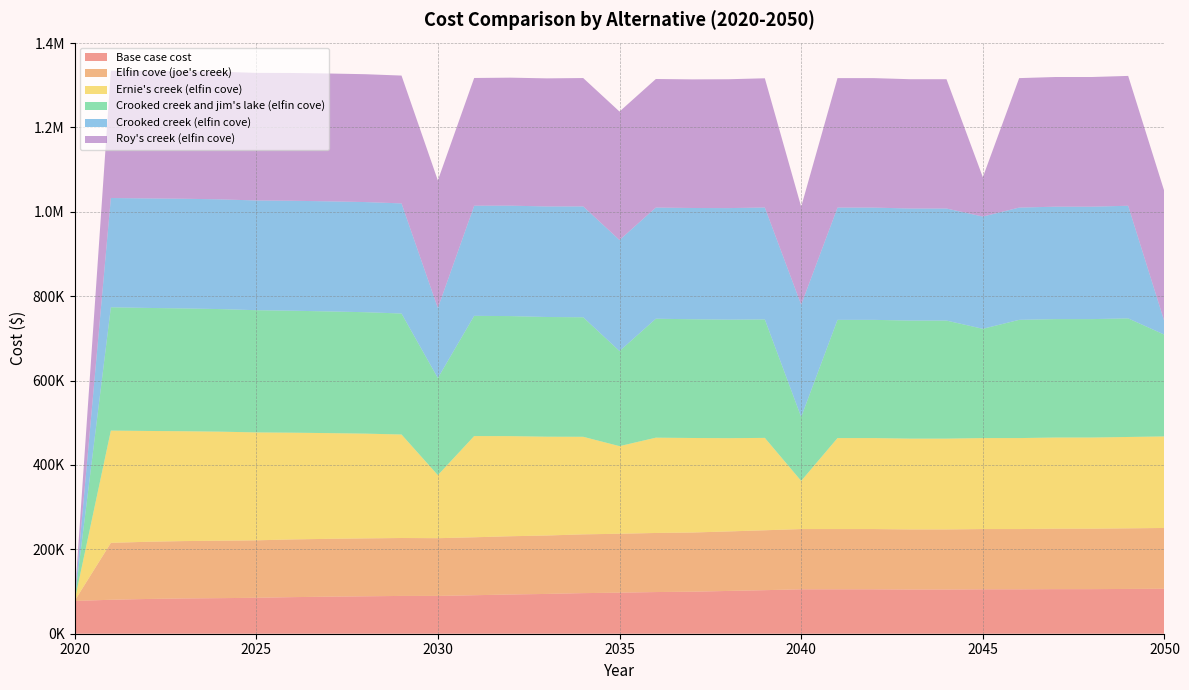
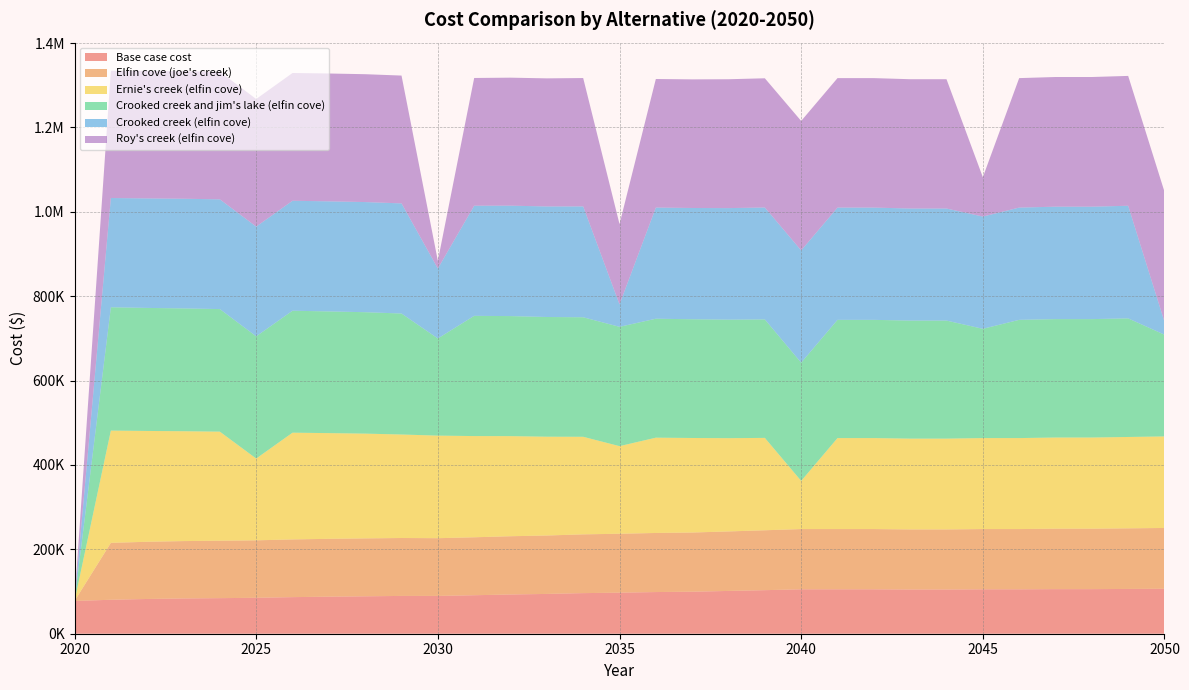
  {
    "Ernie's creek (elfin cove)": {
-     "2025": 260000,
-     "2030": 150000,
+     "2025": 190000,
+     "2030": 240000,
      "2035": 210000,
      "2040": 110000,
      "2045": 220000,
      "2050": 220000
    },
    "Crooked creek and jim's lake (elfin cove)": {
      "2025": 290000,
      "2030": 230000,
-     "2035": 230000,
-     "2040": 150000,
+     "2035": 280000,
+     "2040": 280000,
      "2045": 260000,
      "2050": 240000
    },
    "Crooked creek (elfin cove)": {
      "2025": 260000,
      "2030": 170000,
-     "2035": 260000,
+     "2035": 50000,
      "2040": 270000,
      "2045": 270000,
      "2050": 30000
    },
    "Roy's creek (elfin cove)": {
-     "2030": 300000,
-     "2035": 300000,
-     "2040": 230000,
+     "2030": 20000,
+     "2035": 190000,
+     "2040": 310000,
      "2045": 90000,
      "2050": 310000
    }
  }
